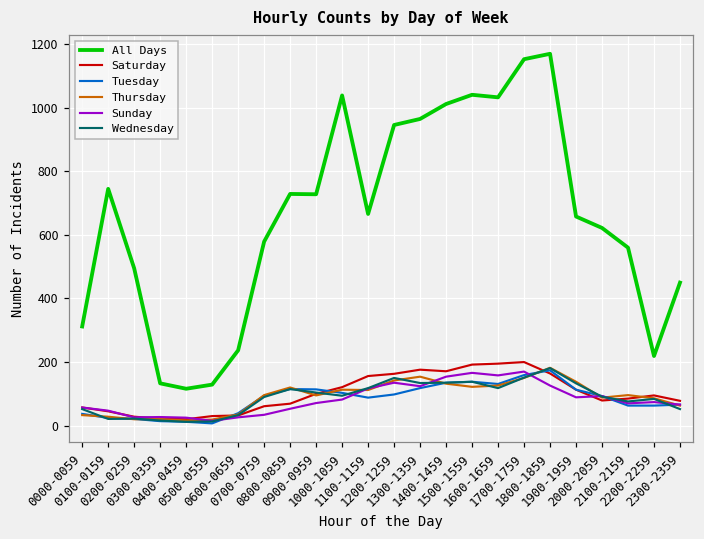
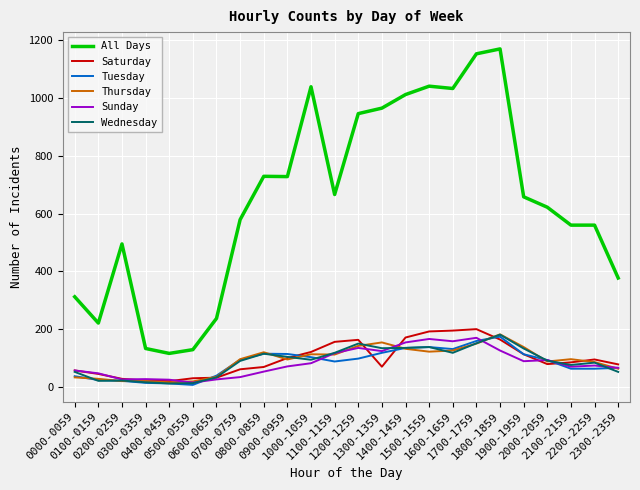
  {
    "All Days": {
      "0000-0059": 310,
-     "0100-0159": 750,
+     "0100-0159": 220,
      "0200-0259": 500,
      "0300-0359": 130,
      "0400-0459": 120,
      "0500-0559": 130,
      "0600-0659": 240,
      "0700-0759": 580,
      "0800-0859": 730,
      "0900-0959": 730,
      "1000-1059": 1040,
      "1100-1159": 670,
      "1200-1259": 950,
      "1300-1359": 970,
      "1400-1459": 1010,
      "1500-1559": 1040,
      "1600-1659": 1030,
      "1700-1759": 1150,
      "1800-1859": 1170,
      "1900-1959": 660,
      "2000-2059": 620,
      "2100-2159": 560,
-     "2200-2259": 220,
-     "2300-2359": 450
+     "2200-2259": 560,
+     "2300-2359": 380
    },
    "Saturday": {
      "0500-0559": 30,
      "0700-0759": 60,
      "0800-0859": 70,
      "1100-1159": 160,
      "1200-1259": 160,
-     "1300-1359": 180,
+     "1300-1359": 70,
      "1400-1459": 170,
      "1500-1559": 190,
      "1600-1659": 200,
      "1700-1759": 200,
      "1800-1859": 160,
      "2000-2059": 80,
      "2100-2159": 90,
      "2200-2259": 100,
      "2300-2359": 80
    },
    "Tuesday": {
      "0900-0959": 110,
      "1000-1059": 100,
      "1100-1159": 90,
      "1200-1259": 100,
      "2200-2259": 60
    },
    "Thursday": {
      "1300-1359": 150,
      "1500-1559": 120,
      "2100-2159": 100
    },
    "Sunday": {
      "0700-0759": 30,
      "0800-0859": 50,
      "0900-0959": 70,
      "1000-1059": 80,
      "1400-1459": 150,
      "1500-1559": 170,
      "1600-1659": 160,
      "1700-1759": 170,
      "1800-1859": 130,
      "1900-1959": 90,
      "2200-2259": 70
    },
    "Wednesday": {
      "1000-1059": 90,
      "1300-1359": 130,
      "2300-2359": 50
    }
  }
